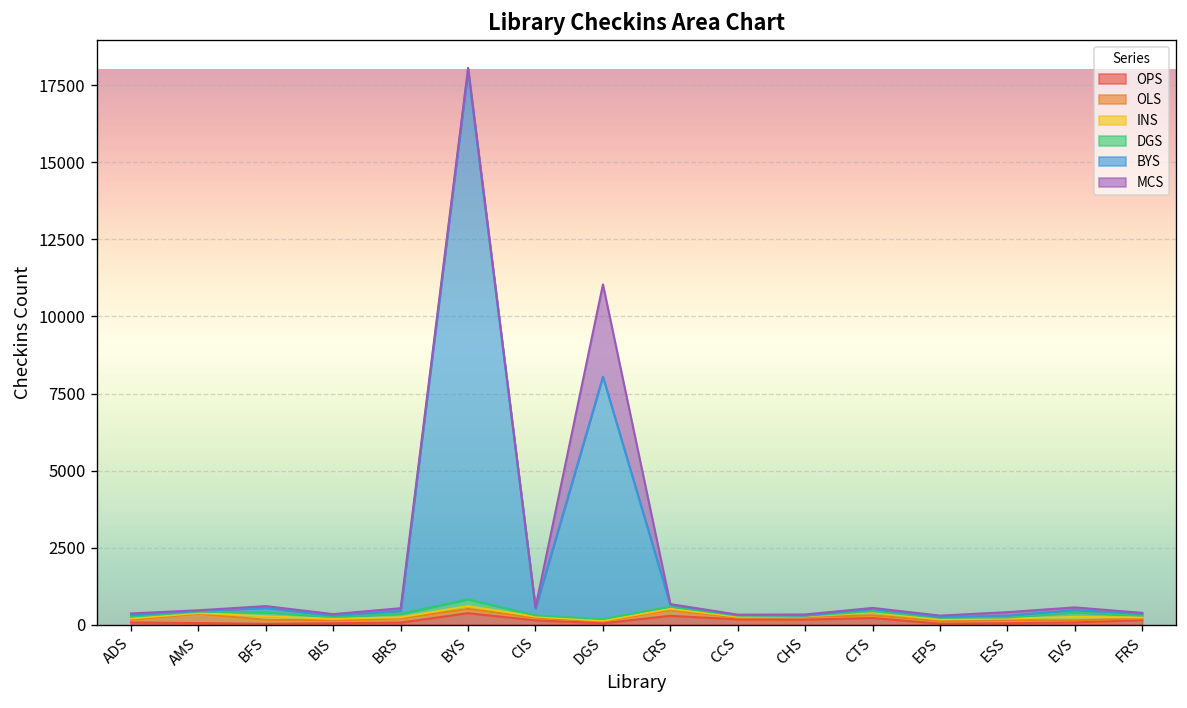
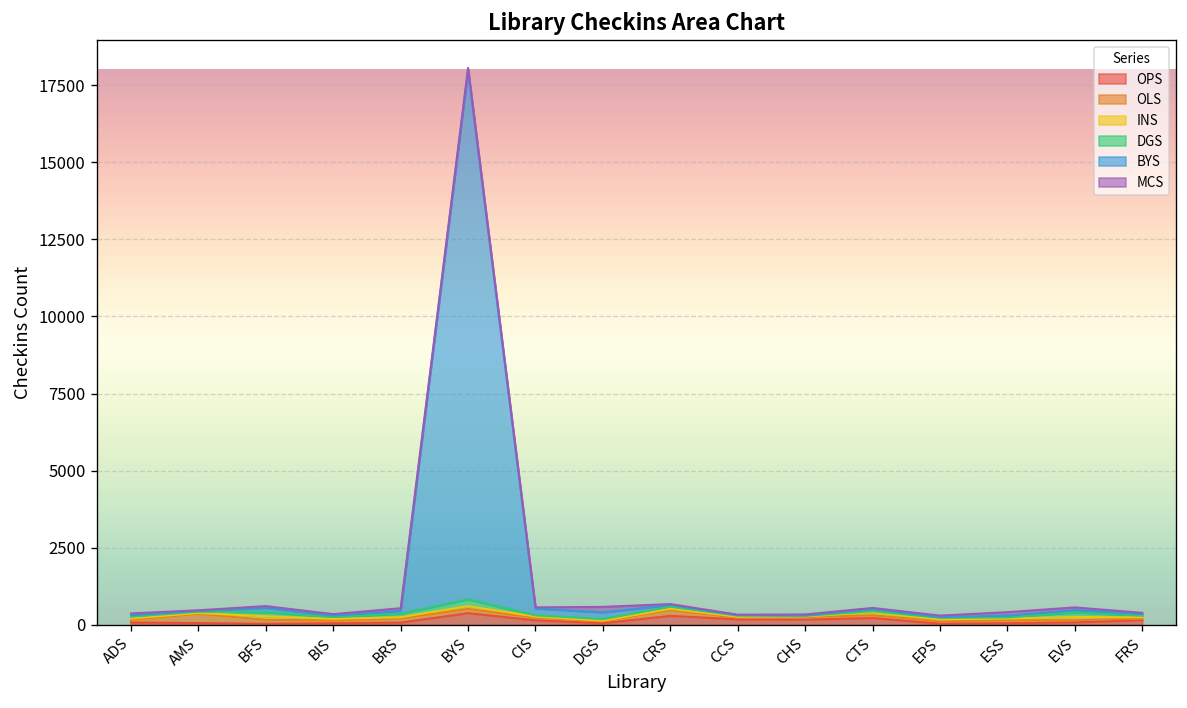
  {
    "INS": {
      "BFS": 100,
      "EVS": 100
    },
    "DGS": {
      "BFS": 100,
      "BYS": 200
    },
    "BYS": {
-     "DGS": 7900
+     "DGS": 200
    },
    "MCS": {
-     "DGS": 3000,
+     "DGS": 200,
      "ESS": 100
    }
  }
